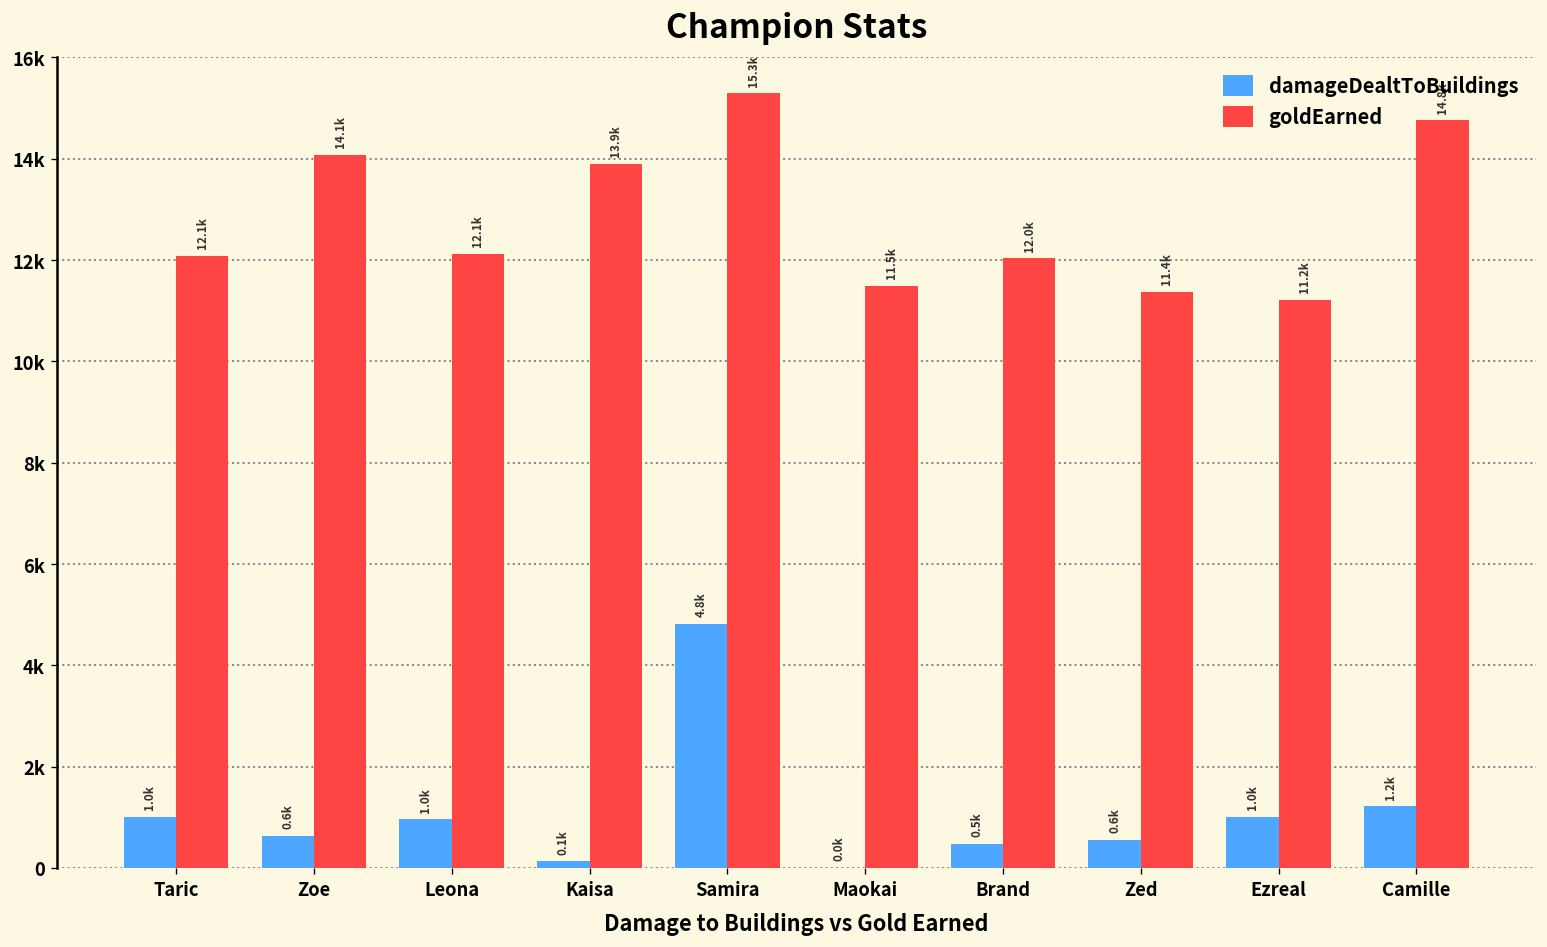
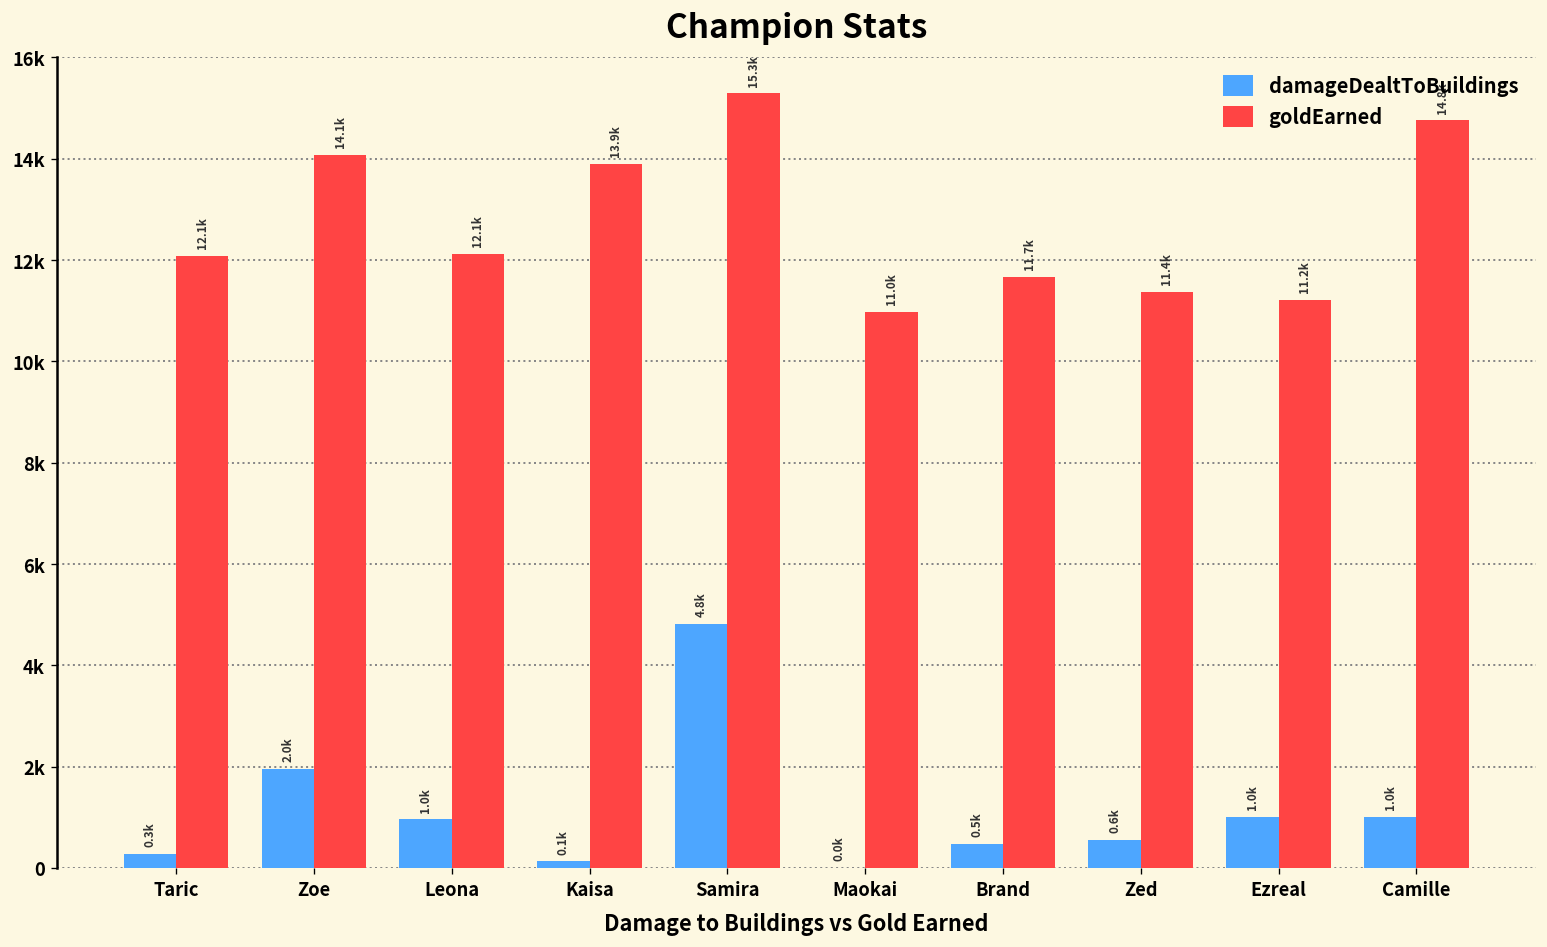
  {
    "damageDealtToBuildings": {
-     "Taric": "1.0k",
-     "Zoe": "0.6k",
+     "Taric": "0.3k",
+     "Zoe": "2.0k",
      "Leona": "1.0k",
      "Kaisa": "0.1k",
      "Samira": "4.8k",
      "Maokai": "0.0k",
      "Brand": "0.5k",
      "Zed": "0.6k",
      "Ezreal": "1.0k",
-     "Camille": "1.2k"
+     "Camille": "1.0k"
    },
    "goldEarned": {
      "Taric": "12.1k",
      "Zoe": "14.1k",
      "Leona": "12.1k",
      "Kaisa": "13.9k",
      "Samira": "15.3k",
-     "Maokai": "11.5k",
-     "Brand": "12.0k",
+     "Maokai": "11.0k",
+     "Brand": "11.7k",
      "Zed": "11.4k",
      "Ezreal": "11.2k",
      "Camille": "14.8k"
    }
  }
